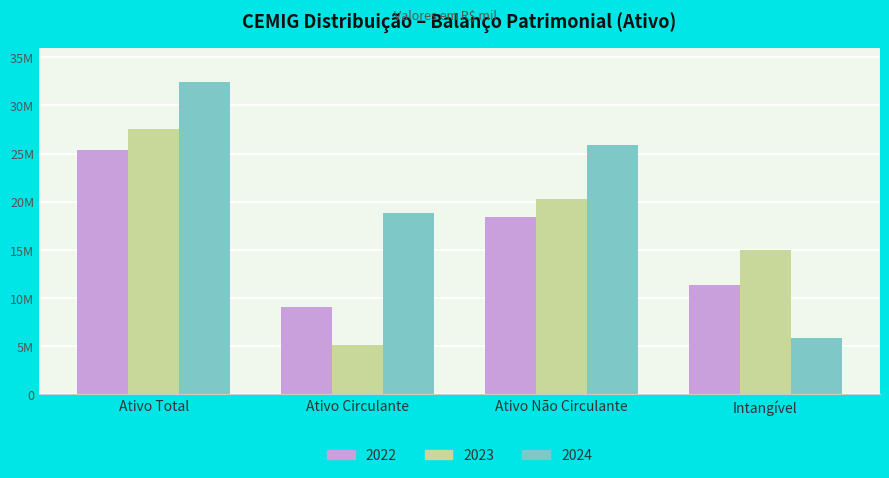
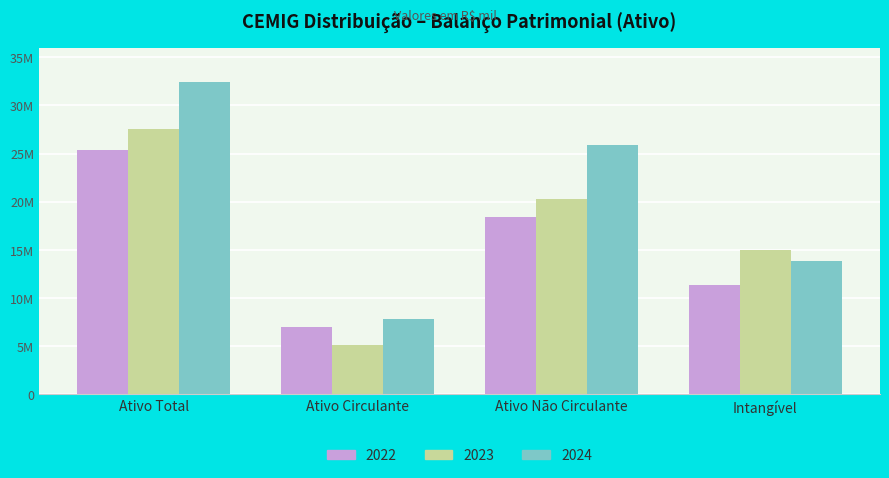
  {
    "2022": {
      "Ativo Total": 25000000,
-     "Ativo Circulante": 9000000,
+     "Ativo Circulante": 7000000,
      "Ativo Não Circulante": 18000000,
      "Intangível": 11000000
    },
    "2023": {
      "Ativo Total": 28000000,
      "Ativo Circulante": 5000000,
      "Ativo Não Circulante": 20000000,
      "Intangível": 15000000
    },
    "2024": {
      "Ativo Total": 32000000,
-     "Ativo Circulante": 19000000,
+     "Ativo Circulante": 8000000,
      "Ativo Não Circulante": 26000000,
-     "Intangível": 6000000
+     "Intangível": 14000000
    }
  }
